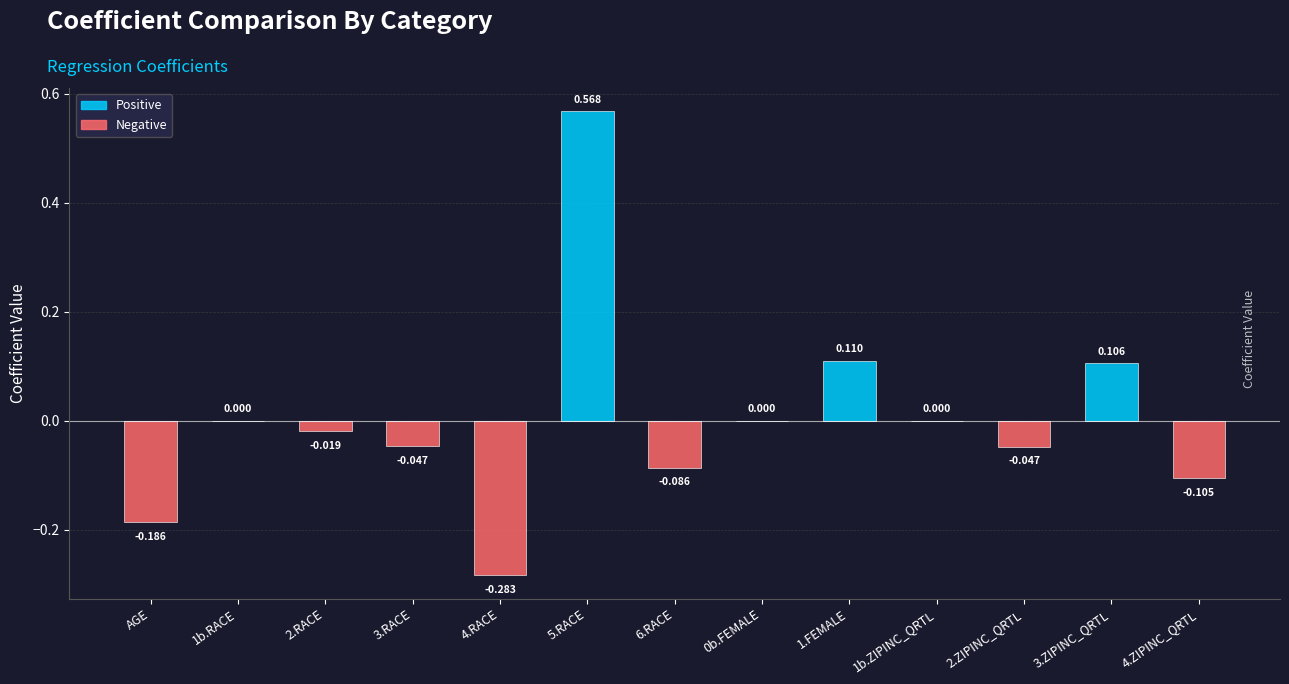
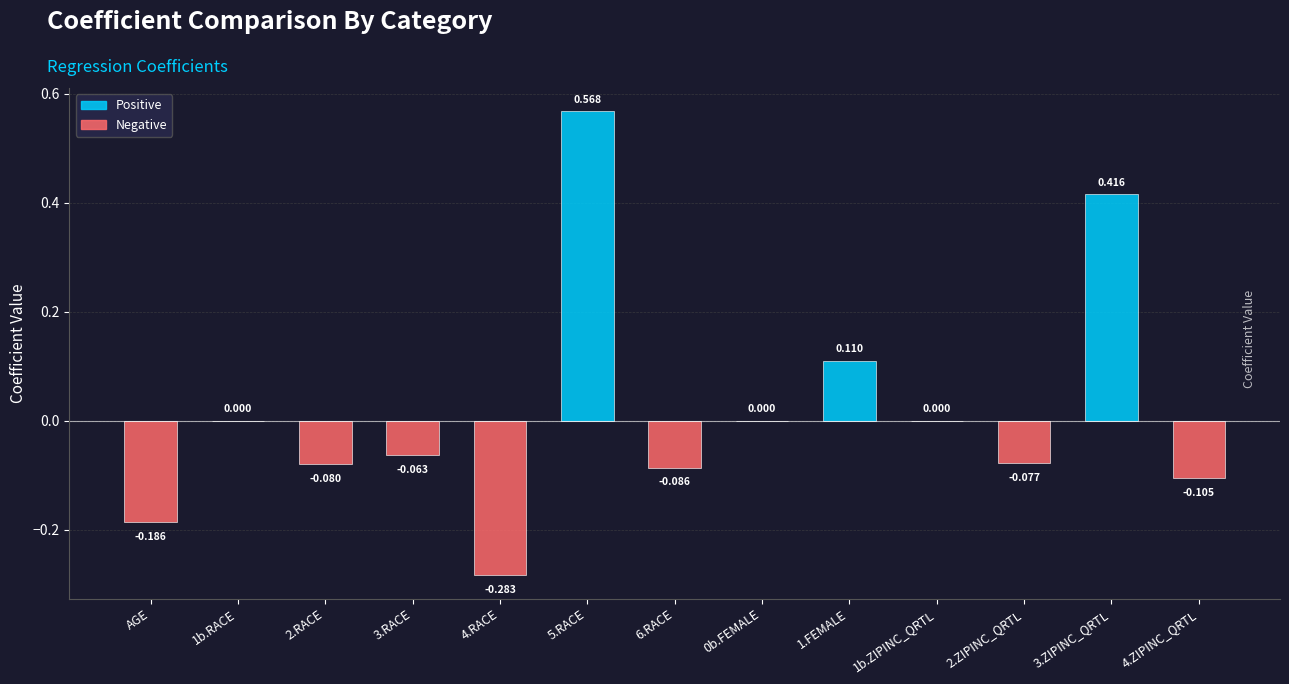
  {
    "AGE": -0.186,
    "1b.RACE": 0.000,
-   "2.RACE": -0.019,
-   "3.RACE": -0.047,
+   "2.RACE": -0.080,
+   "3.RACE": -0.063,
    "4.RACE": -0.283,
    "5.RACE": 0.568,
    "6.RACE": -0.086,
    "0b.FEMALE": 0.000,
    "1.FEMALE": 0.110,
    "1b.ZIPINC_QRTL": 0.000,
-   "2.ZIPINC_QRTL": -0.047,
-   "3.ZIPINC_QRTL": 0.106,
+   "2.ZIPINC_QRTL": -0.077,
+   "3.ZIPINC_QRTL": 0.416,
    "4.ZIPINC_QRTL": -0.105
  }
